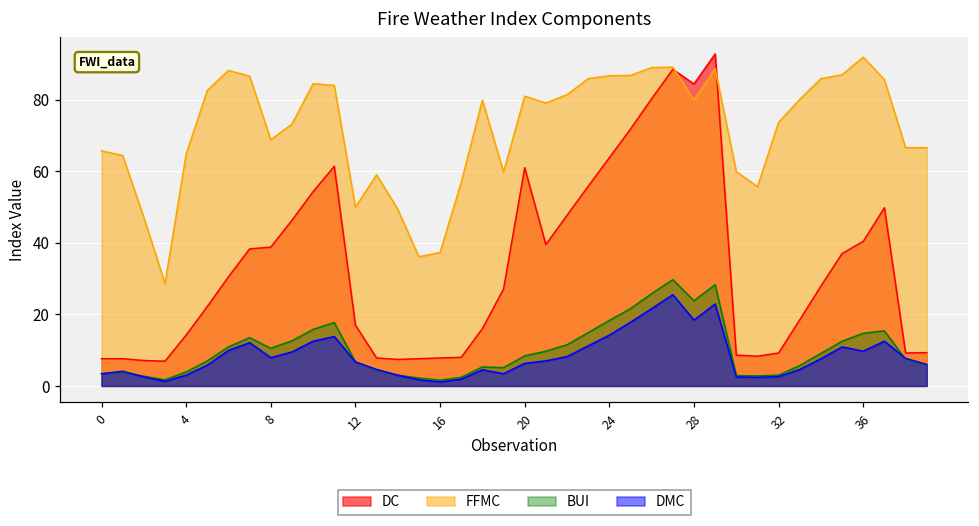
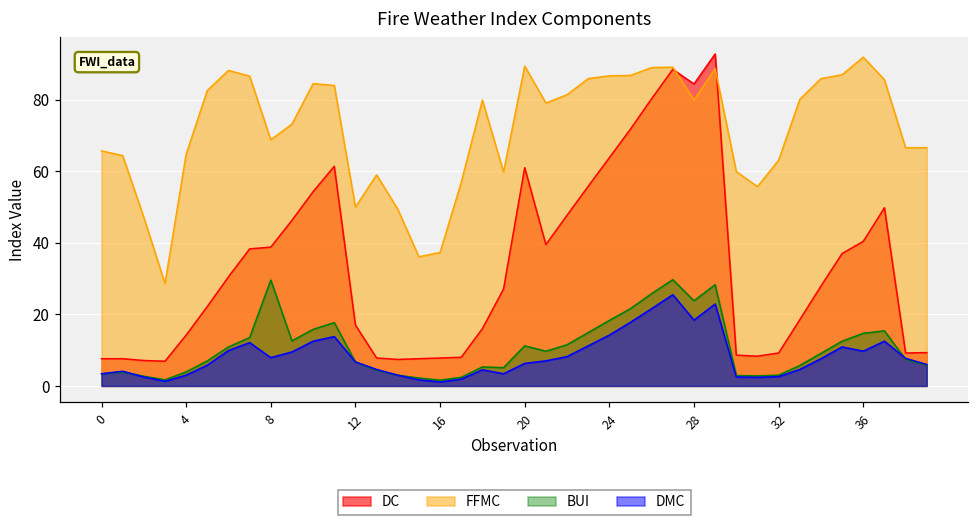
  {
    "DC": {
      "0": 8,
      "4": 14,
      "8": 39,
      "12": 17,
      "16": 8,
      "20": 61,
      "24": 64,
      "28": 84,
      "32": 9,
      "36": 40
    },
    "FFMC": {
      "0": 66,
      "4": 65,
      "8": 69,
      "12": 50,
      "16": 37,
-     "20": 81,
+     "20": 89,
      "24": 87,
      "28": 80,
-     "32": 74,
+     "32": 63,
      "36": 92
    },
    "BUI": {
      "4": 4,
-     "8": 11,
-     "20": 8,
+     "8": 30,
+     "20": 11,
      "24": 18,
      "28": 24,
      "36": 15
    },
    "DMC": {
      "4": 3,
      "8": 8,
      "20": 6,
      "24": 14,
      "28": 18,
      "36": 10
    }
  }
